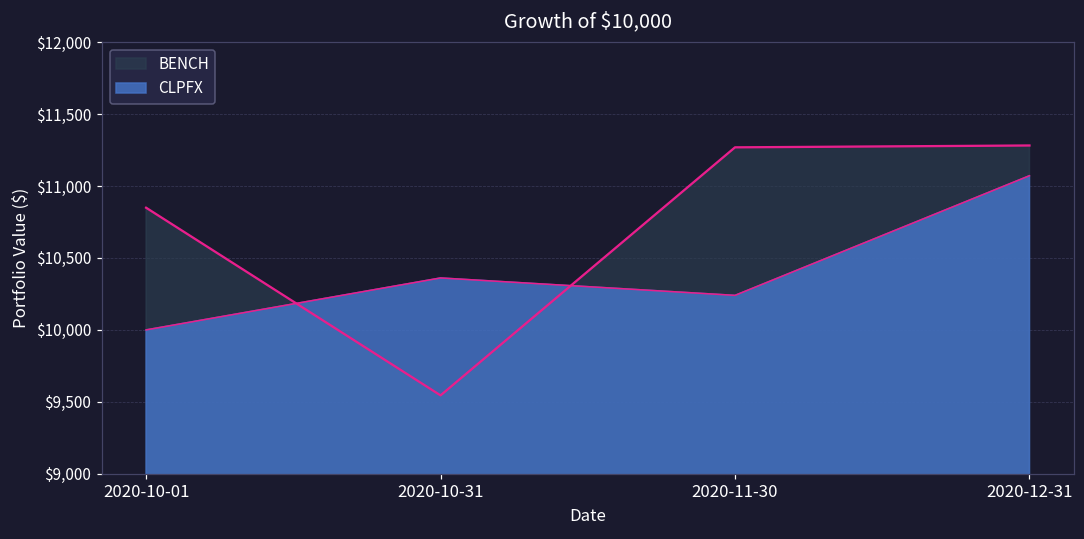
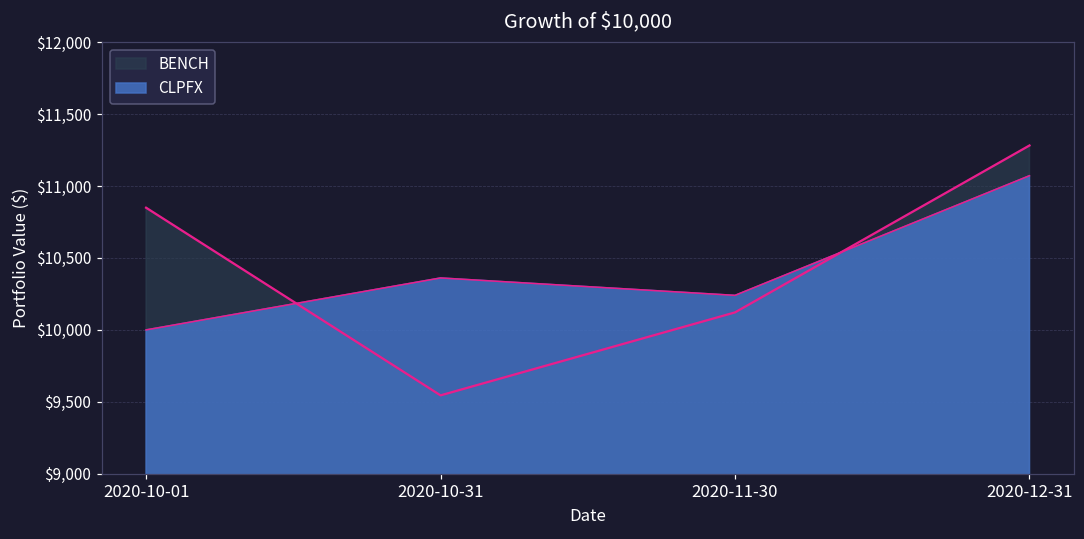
  {
    "BENCH": {
      "2020-10-01": "$10,850",
      "2020-10-31": "$9,550",
-     "2020-11-30": "$11,270",
+     "2020-11-30": "$10,120",
      "2020-12-31": "$11,280"
    },
    "CLPFX": {
      "2020-10-01": "$10,000",
      "2020-10-31": "$10,360",
      "2020-11-30": "$10,240",
      "2020-12-31": "$11,070"
    }
  }
